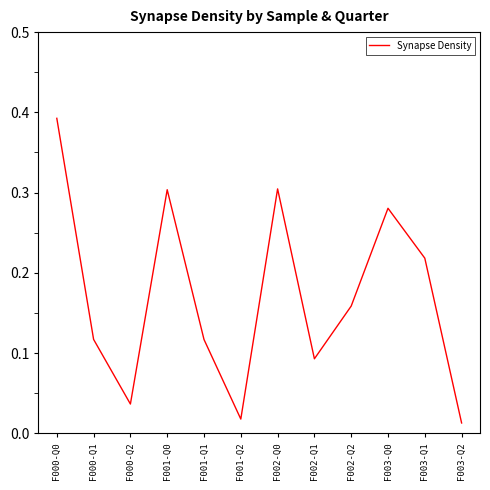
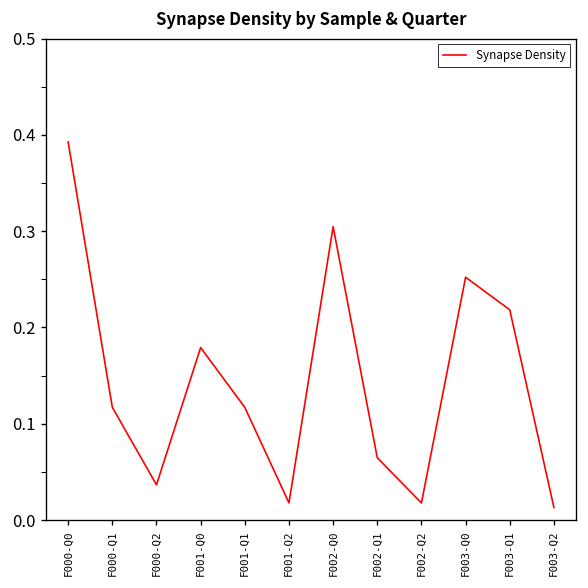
  {
    "F000-Q0": 0.39,
    "F000-Q1": 0.12,
    "F000-Q2": 0.04,
-   "F001-Q0": 0.30,
+   "F001-Q0": 0.18,
    "F001-Q1": 0.12,
    "F001-Q2": 0.02,
    "F002-Q0": 0.30,
-   "F002-Q1": 0.09,
-   "F002-Q2": 0.16,
-   "F003-Q0": 0.28,
+   "F002-Q1": 0.06,
+   "F002-Q2": 0.02,
+   "F003-Q0": 0.25,
    "F003-Q1": 0.22,
    "F003-Q2": 0.01
  }
